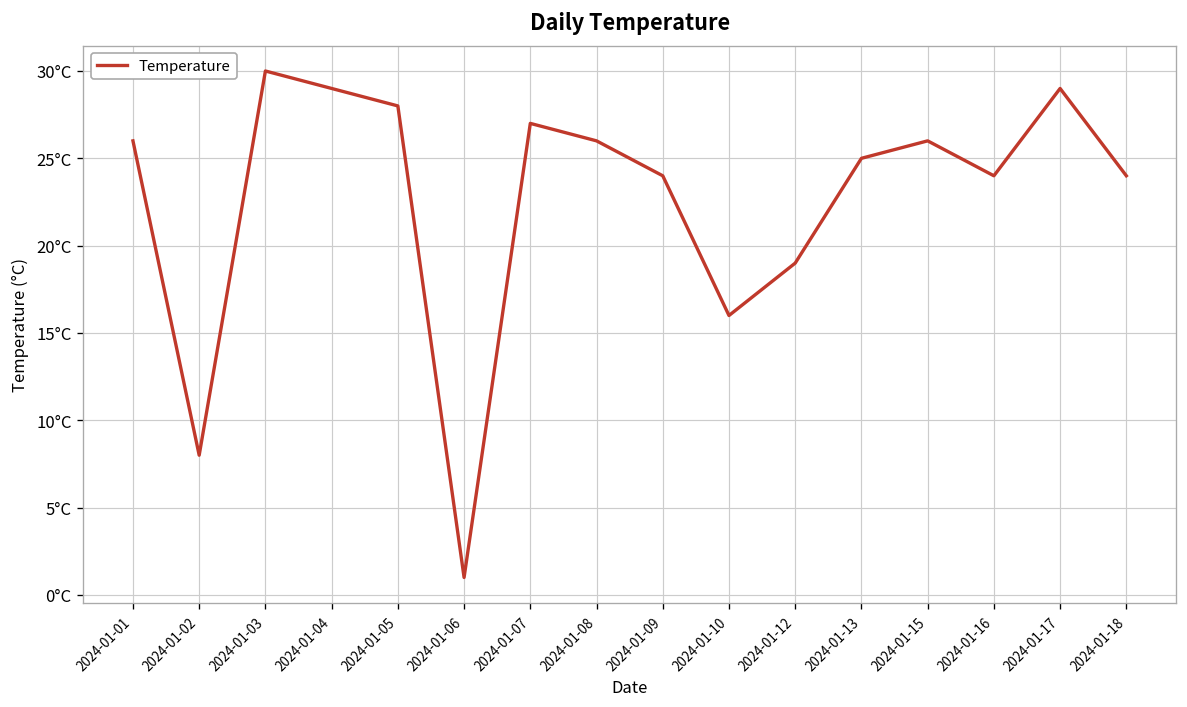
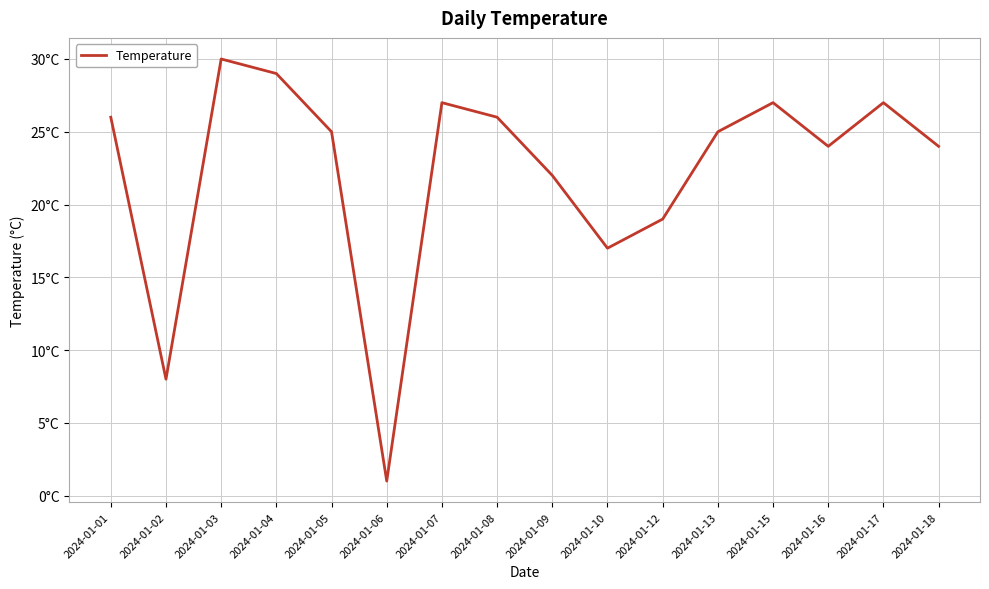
  {
    "2024-01-01": "26°C",
    "2024-01-02": "8°C",
    "2024-01-03": "30°C",
    "2024-01-04": "29°C",
-   "2024-01-05": "28°C",
+   "2024-01-05": "25°C",
    "2024-01-06": "1°C",
    "2024-01-07": "27°C",
    "2024-01-08": "26°C",
-   "2024-01-09": "24°C",
-   "2024-01-10": "16°C",
+   "2024-01-09": "22°C",
+   "2024-01-10": "17°C",
    "2024-01-12": "19°C",
    "2024-01-13": "25°C",
-   "2024-01-15": "26°C",
+   "2024-01-15": "27°C",
    "2024-01-16": "24°C",
-   "2024-01-17": "29°C",
+   "2024-01-17": "27°C",
    "2024-01-18": "24°C"
  }
